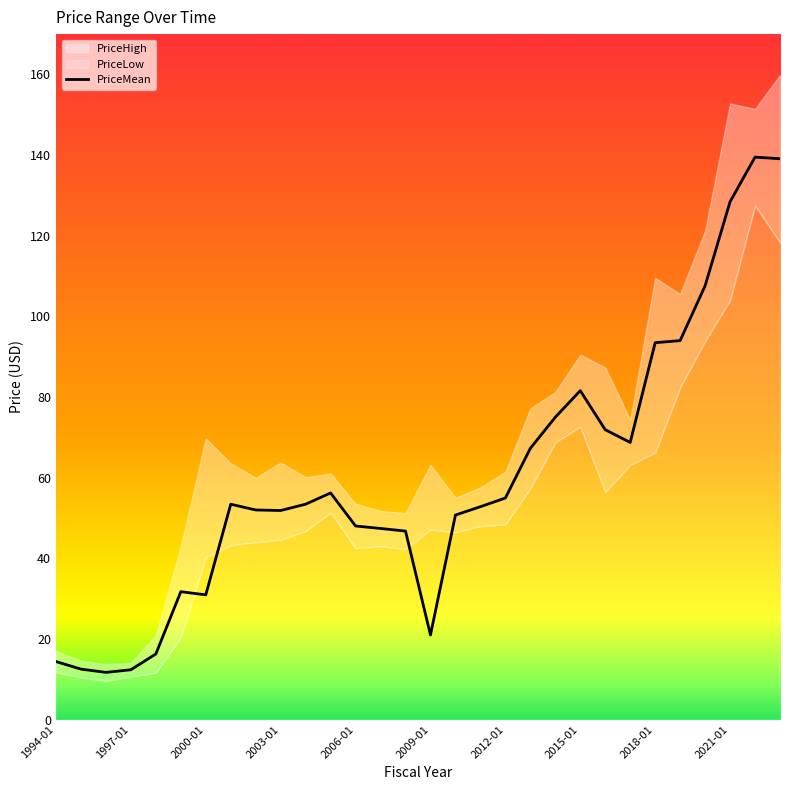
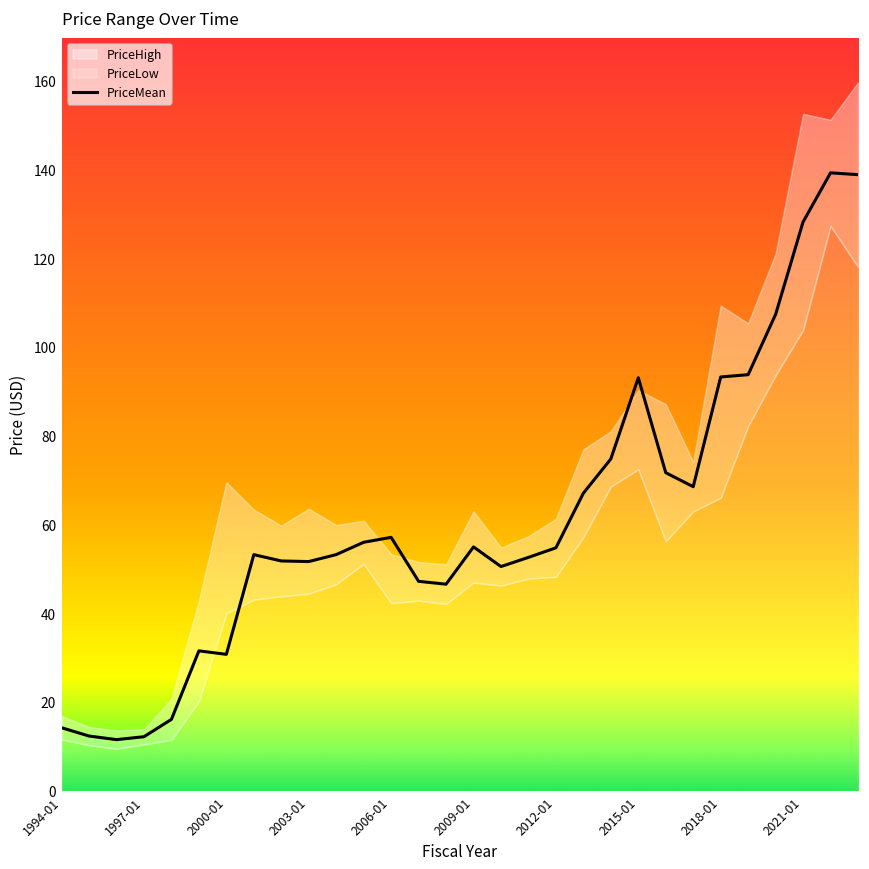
  {
    "PriceMean": {
      "1994-01": 14,
      "1997-01": 12,
      "2000-01": 31,
      "2003-01": 52,
-     "2006-01": 48,
-     "2009-01": 21,
+     "2006-01": 57,
+     "2009-01": 55,
      "2012-01": 55,
-     "2015-01": 82,
+     "2015-01": 93,
      "2018-01": 93,
      "2021-01": 128
    }
  }
